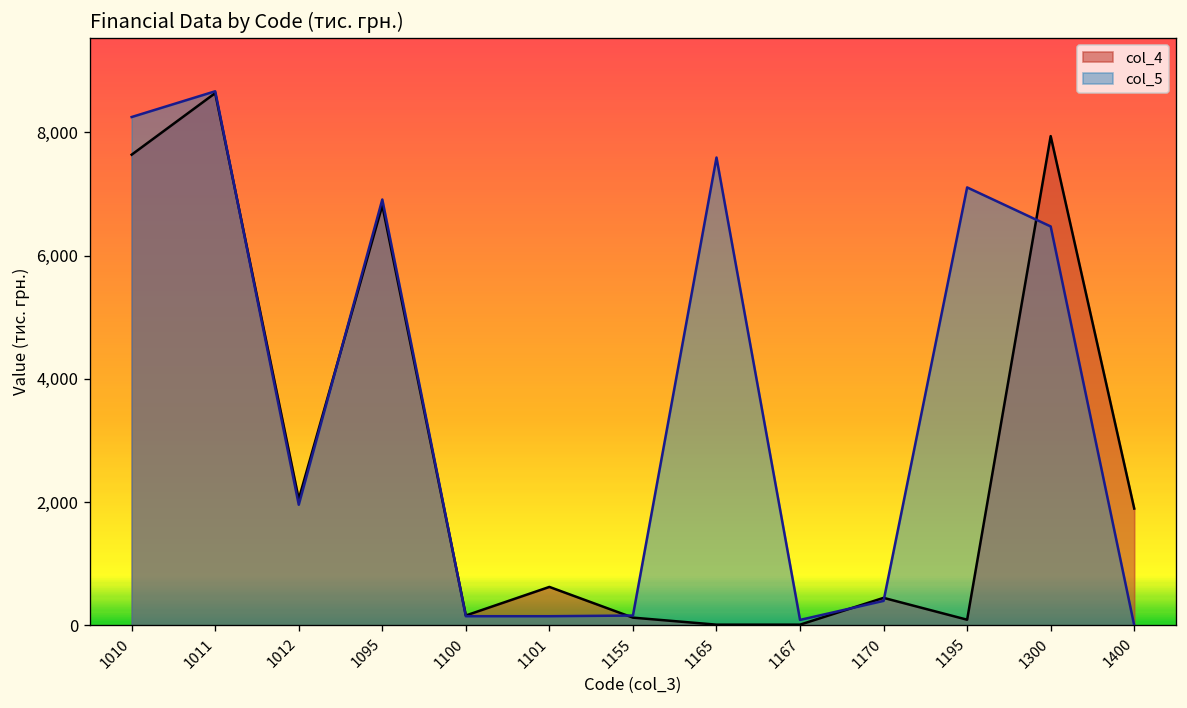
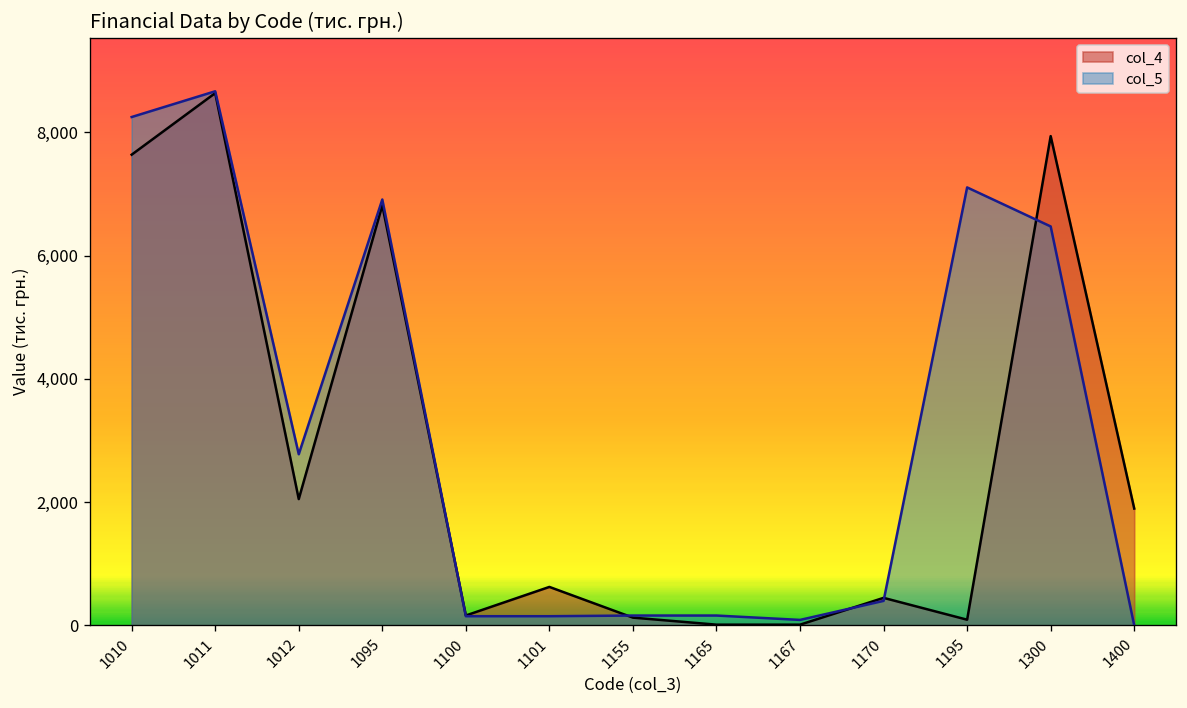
  {
    "col_4": {
      "1010": "7,600",
      "1012": "2,100",
      "1095": "6,800",
      "1101": "600",
      "1165": "0",
      "1167": "0",
      "1195": "100",
      "1300": "7,900",
      "1400": "1,900"
    },
    "col_5": {
      "1010": "8,200",
-     "1012": "2,000",
+     "1012": "2,800",
      "1095": "6,900",
      "1101": "100",
-     "1165": "7,600",
+     "1165": "200",
      "1167": "100",
      "1195": "7,100",
      "1300": "6,500",
      "1400": "0"
    }
  }
